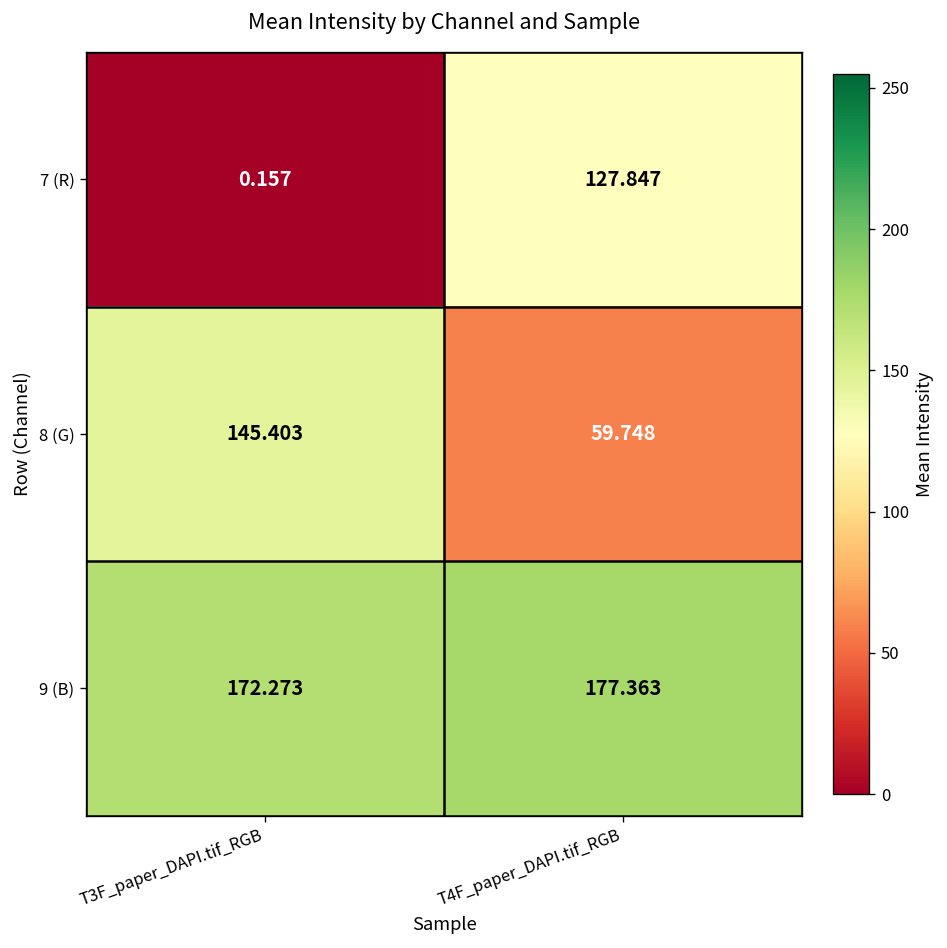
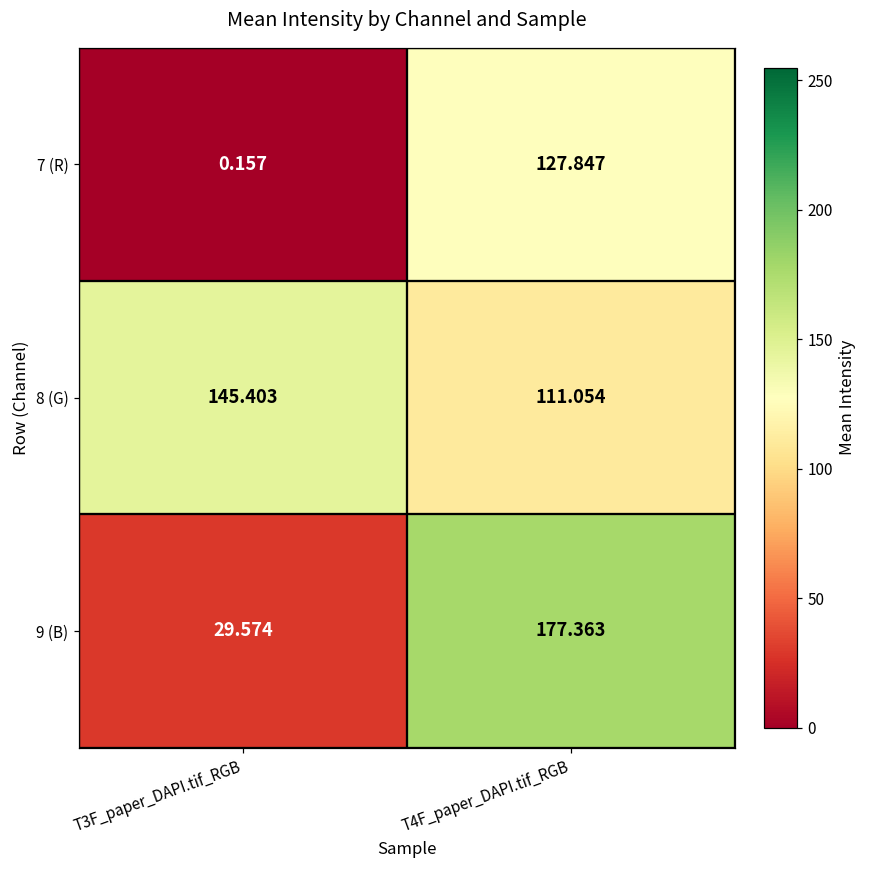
  {
    "7 (R)": {
      "T3F_paper_DAPI.tif_RGB": 0.157,
      "T4F_paper_DAPI.tif_RGB": 127.847
    },
    "8 (G)": {
      "T3F_paper_DAPI.tif_RGB": 145.403,
-     "T4F_paper_DAPI.tif_RGB": 59.748
+     "T4F_paper_DAPI.tif_RGB": 111.054
    },
    "9 (B)": {
-     "T3F_paper_DAPI.tif_RGB": 172.273,
+     "T3F_paper_DAPI.tif_RGB": 29.574,
      "T4F_paper_DAPI.tif_RGB": 177.363
    }
  }
